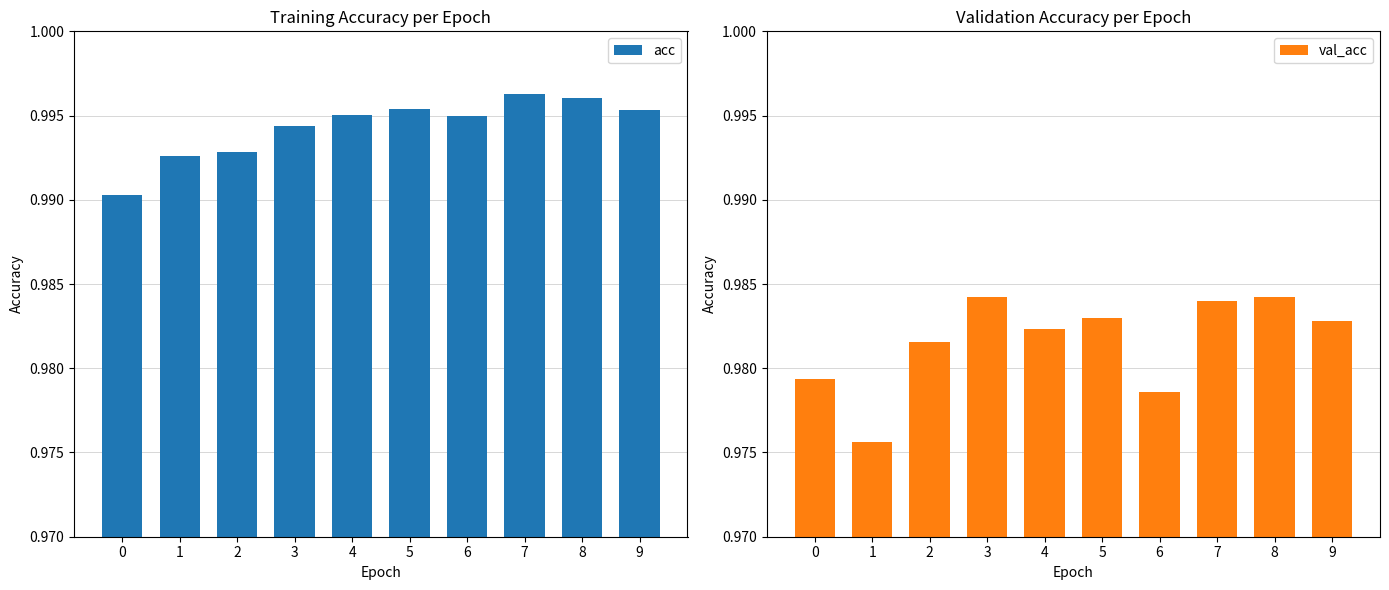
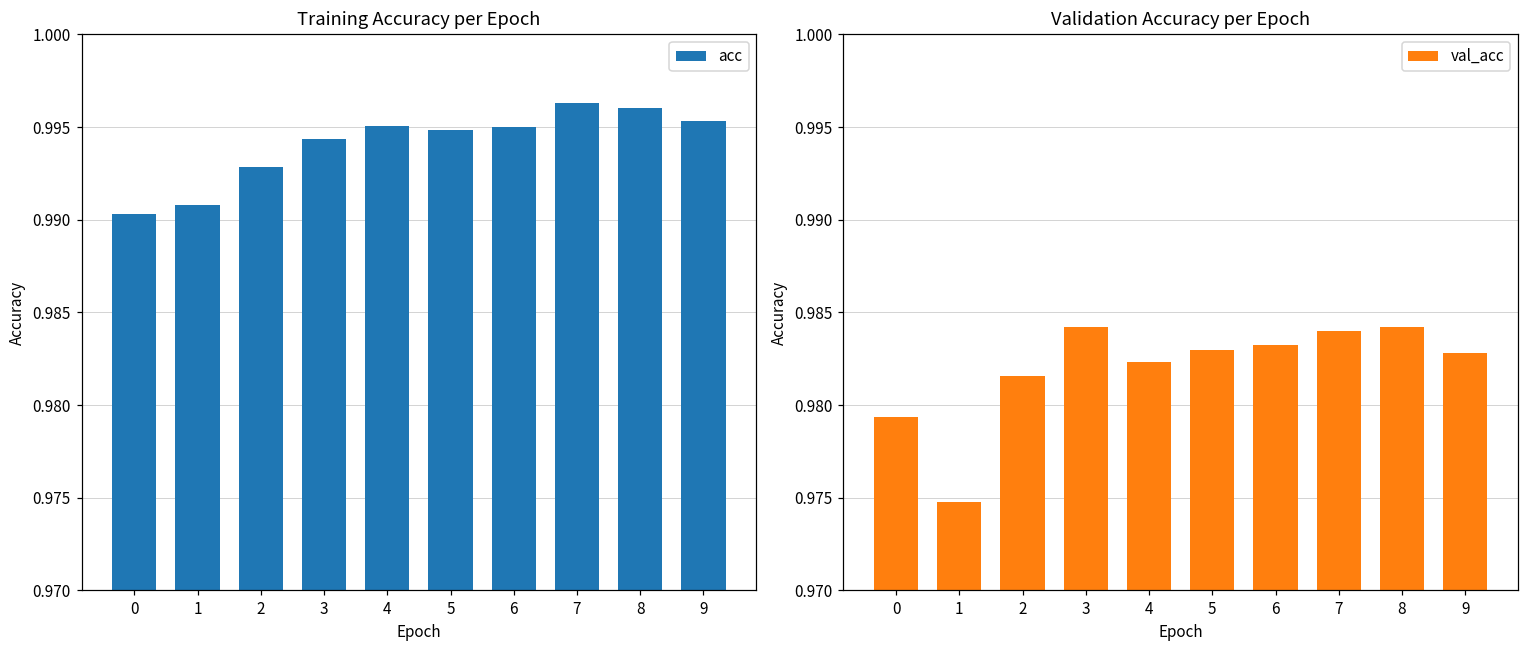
  {
    "Training Accuracy per Epoch": {
      "0": 0.9903,
-     "1": 0.9926,
+     "1": 0.9908,
      "2": 0.9928,
      "3": 0.9944,
      "4": 0.9951,
-     "5": 0.9954,
+     "5": 0.9948,
      "6": 0.9950,
      "7": 0.9963,
      "8": 0.9960,
      "9": 0.9953
    },
    "Validation Accuracy per Epoch": {
      "0": 0.9794,
-     "1": 0.9756,
+     "1": 0.9748,
      "2": 0.9816,
      "3": 0.9842,
      "4": 0.9823,
      "5": 0.9830,
-     "6": 0.9786,
+     "6": 0.9833,
      "7": 0.9840,
      "8": 0.9842,
      "9": 0.9828
    }
  }
